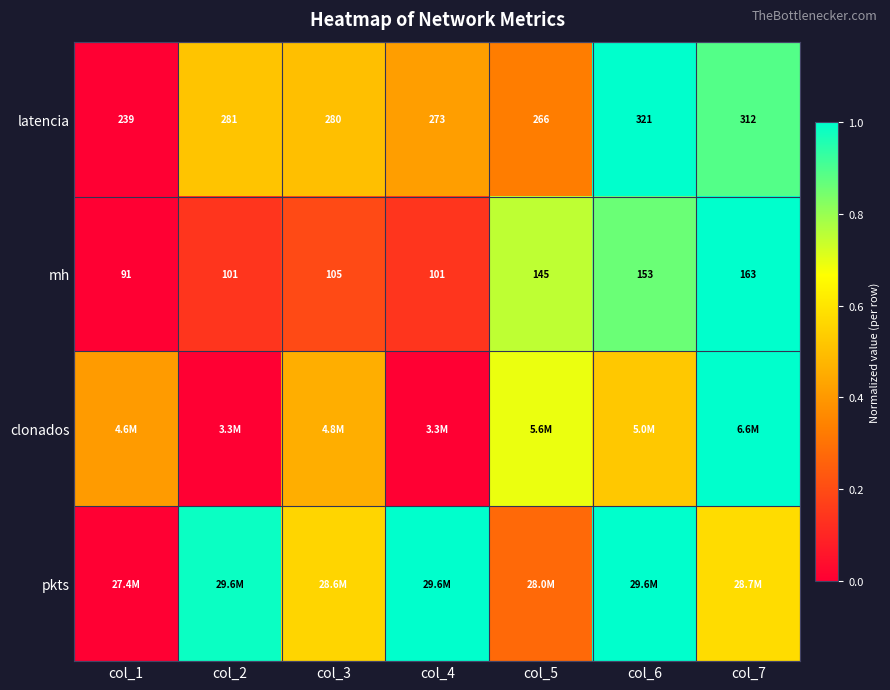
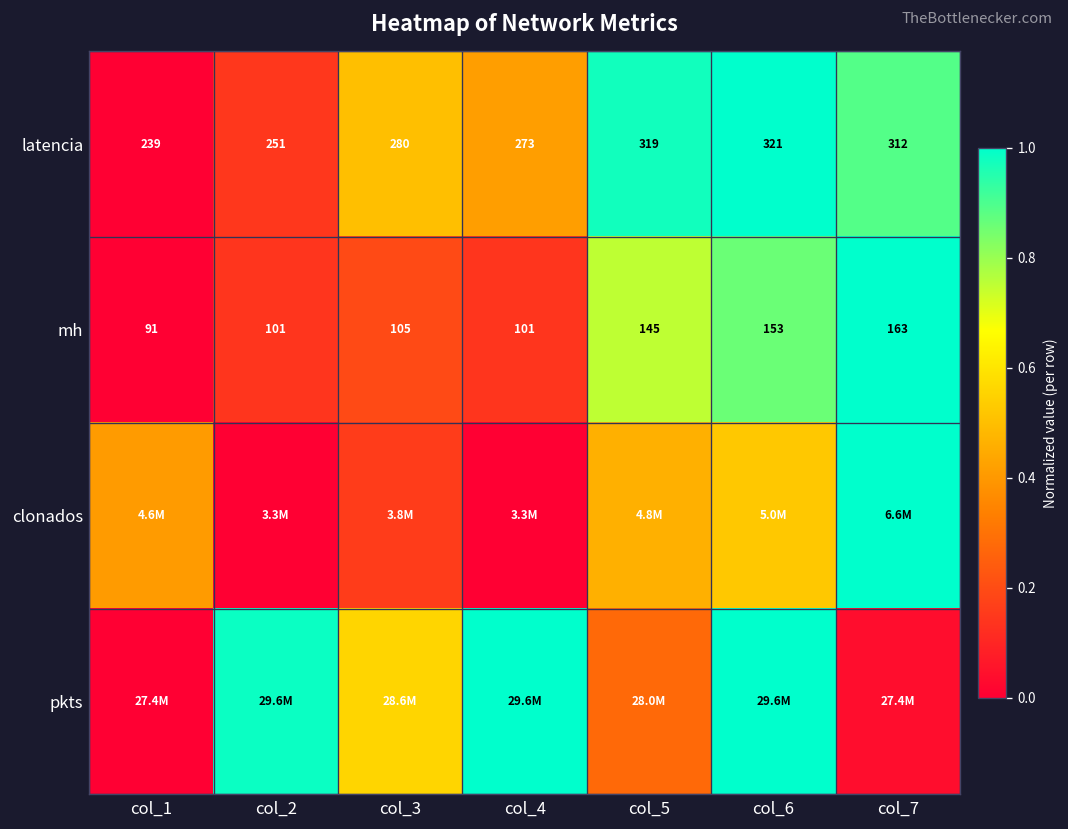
  {
    "latencia": {
      "col_1": "239",
-     "col_2": "281",
+     "col_2": "251",
      "col_3": "280",
      "col_4": "273",
-     "col_5": "266",
+     "col_5": "319",
      "col_6": "321",
      "col_7": "312"
    },
    "mh": {
      "col_1": "91",
      "col_2": "101",
      "col_3": "105",
      "col_4": "101",
      "col_5": "145",
      "col_6": "153",
      "col_7": "163"
    },
    "clonados": {
      "col_1": "4.6M",
      "col_2": "3.3M",
-     "col_3": "4.8M",
+     "col_3": "3.8M",
      "col_4": "3.3M",
-     "col_5": "5.6M",
+     "col_5": "4.8M",
      "col_6": "5.0M",
      "col_7": "6.6M"
    },
    "pkts": {
      "col_1": "27.4M",
      "col_2": "29.6M",
      "col_3": "28.6M",
      "col_4": "29.6M",
      "col_5": "28.0M",
      "col_6": "29.6M",
-     "col_7": "28.7M"
+     "col_7": "27.4M"
    }
  }
